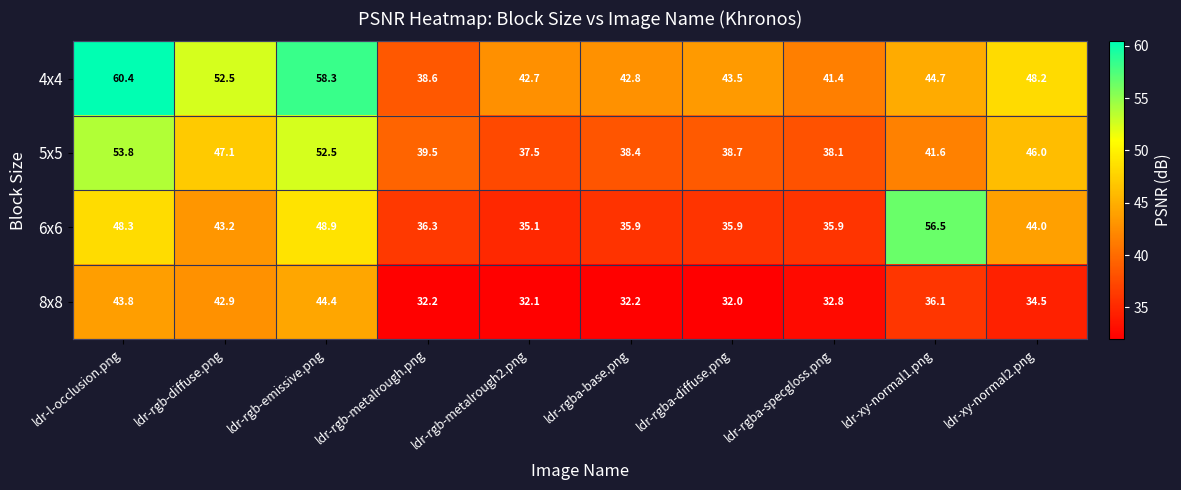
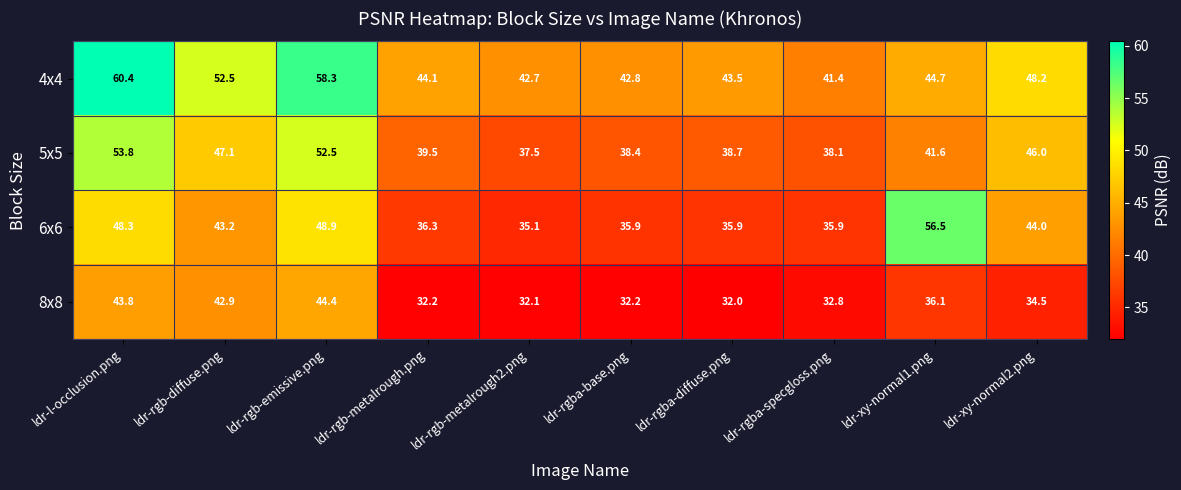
  {
    "4x4": {
      "ldr-l-occlusion.png": 60.4,
      "ldr-rgb-diffuse.png": 52.5,
      "ldr-rgb-emissive.png": 58.3,
-     "ldr-rgb-metalrough.png": 38.6,
+     "ldr-rgb-metalrough.png": 44.1,
      "ldr-rgb-metalrough2.png": 42.7,
      "ldr-rgba-base.png": 42.8,
      "ldr-rgba-diffuse.png": 43.5,
      "ldr-rgba-specgloss.png": 41.4,
      "ldr-xy-normal1.png": 44.7,
      "ldr-xy-normal2.png": 48.2
    },
    "5x5": {
      "ldr-l-occlusion.png": 53.8,
      "ldr-rgb-diffuse.png": 47.1,
      "ldr-rgb-emissive.png": 52.5,
      "ldr-rgb-metalrough.png": 39.5,
      "ldr-rgb-metalrough2.png": 37.5,
      "ldr-rgba-base.png": 38.4,
      "ldr-rgba-diffuse.png": 38.7,
      "ldr-rgba-specgloss.png": 38.1,
      "ldr-xy-normal1.png": 41.6,
      "ldr-xy-normal2.png": 46.0
    },
    "6x6": {
      "ldr-l-occlusion.png": 48.3,
      "ldr-rgb-diffuse.png": 43.2,
      "ldr-rgb-emissive.png": 48.9,
      "ldr-rgb-metalrough.png": 36.3,
      "ldr-rgb-metalrough2.png": 35.1,
      "ldr-rgba-base.png": 35.9,
      "ldr-rgba-diffuse.png": 35.9,
      "ldr-rgba-specgloss.png": 35.9,
      "ldr-xy-normal1.png": 56.5,
      "ldr-xy-normal2.png": 44.0
    },
    "8x8": {
      "ldr-l-occlusion.png": 43.8,
      "ldr-rgb-diffuse.png": 42.9,
      "ldr-rgb-emissive.png": 44.4,
      "ldr-rgb-metalrough.png": 32.2,
      "ldr-rgb-metalrough2.png": 32.1,
      "ldr-rgba-base.png": 32.2,
      "ldr-rgba-diffuse.png": 32.0,
      "ldr-rgba-specgloss.png": 32.8,
      "ldr-xy-normal1.png": 36.1,
      "ldr-xy-normal2.png": 34.5
    }
  }
